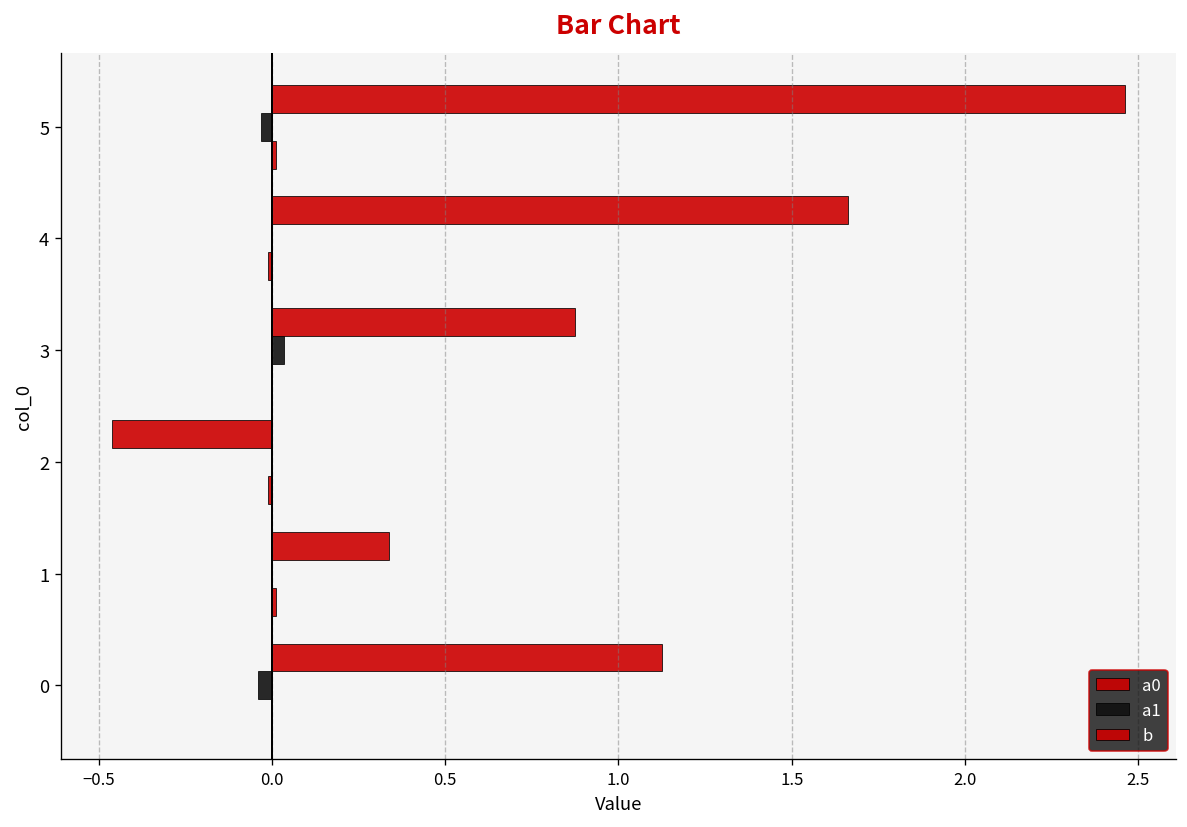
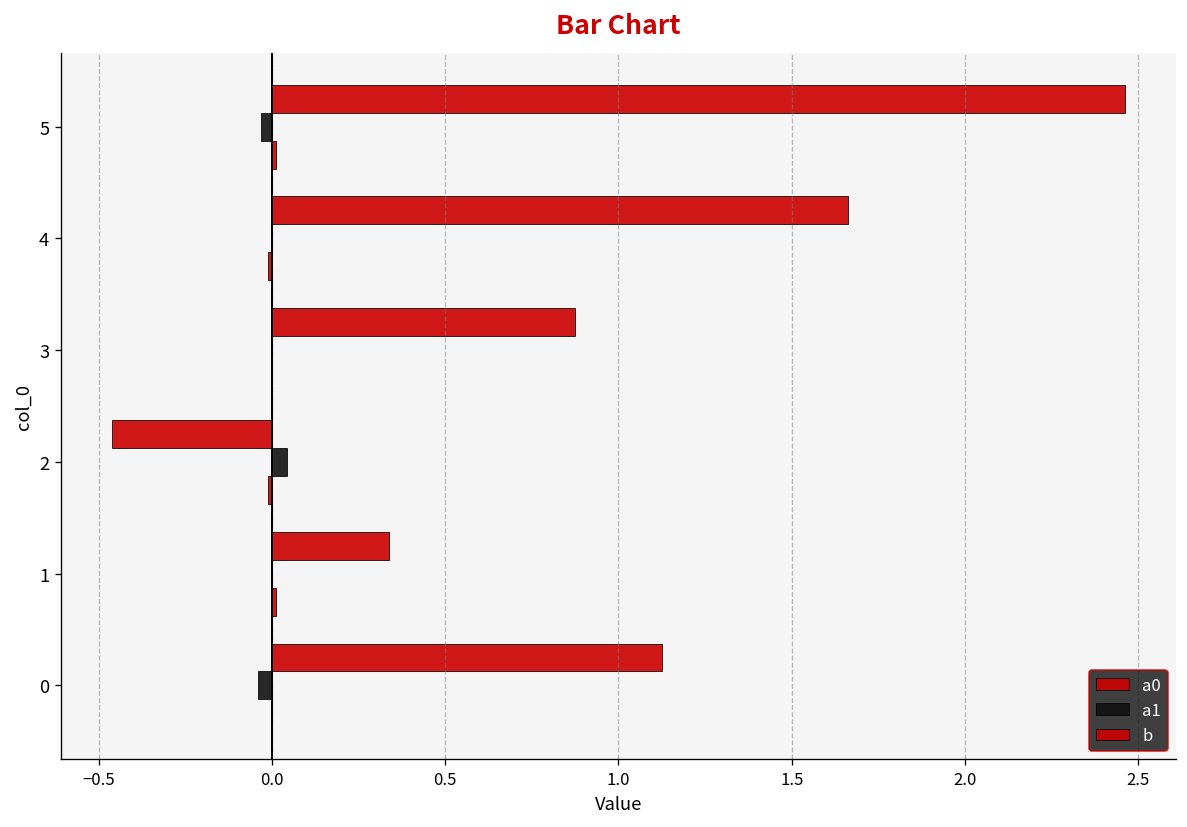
  {
    "a1": {
      "5": -0.03,
-     "3": 0.03,
-     "2": 0.00,
+     "3": 0.00,
+     "2": 0.04,
      "0": -0.04
    }
  }
